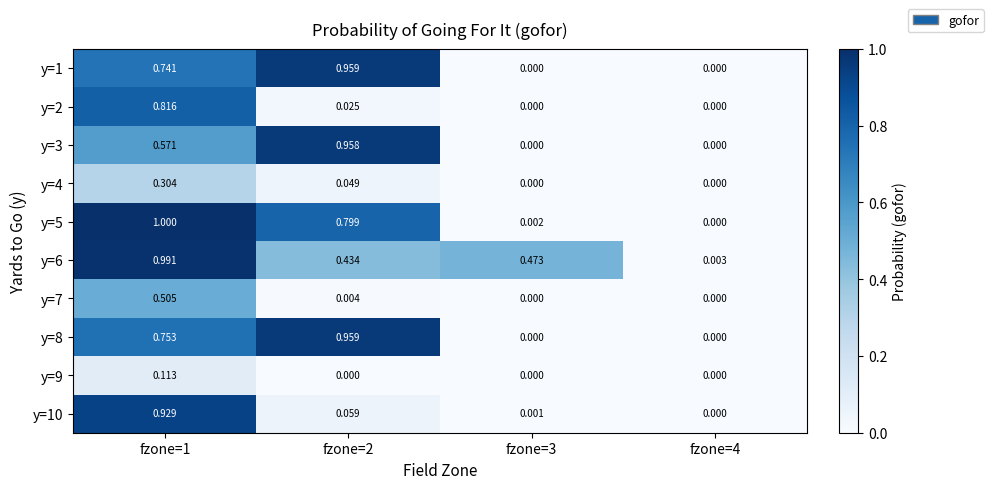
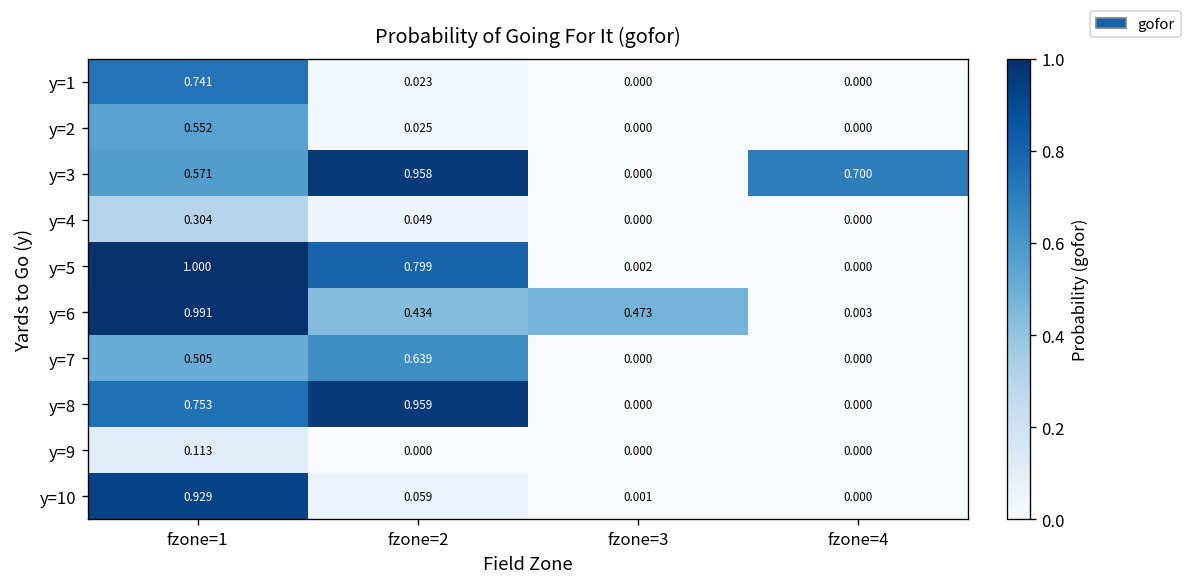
  {
    "y=1": {
      "fzone=1": 0.741,
-     "fzone=2": 0.959,
+     "fzone=2": 0.023,
      "fzone=3": 0.000,
      "fzone=4": 0.000
    },
    "y=2": {
-     "fzone=1": 0.816,
+     "fzone=1": 0.552,
      "fzone=2": 0.025,
      "fzone=3": 0.000,
      "fzone=4": 0.000
    },
    "y=3": {
      "fzone=1": 0.571,
      "fzone=2": 0.958,
      "fzone=3": 0.000,
-     "fzone=4": 0.000
+     "fzone=4": 0.700
    },
    "y=4": {
      "fzone=1": 0.304,
      "fzone=2": 0.049,
      "fzone=3": 0.000,
      "fzone=4": 0.000
    },
    "y=5": {
      "fzone=1": 1.000,
      "fzone=2": 0.799,
      "fzone=3": 0.002,
      "fzone=4": 0.000
    },
    "y=6": {
      "fzone=1": 0.991,
      "fzone=2": 0.434,
      "fzone=3": 0.473,
      "fzone=4": 0.003
    },
    "y=7": {
      "fzone=1": 0.505,
-     "fzone=2": 0.004,
+     "fzone=2": 0.639,
      "fzone=3": 0.000,
      "fzone=4": 0.000
    },
    "y=8": {
      "fzone=1": 0.753,
      "fzone=2": 0.959,
      "fzone=3": 0.000,
      "fzone=4": 0.000
    },
    "y=9": {
      "fzone=1": 0.113,
      "fzone=2": 0.000,
      "fzone=3": 0.000,
      "fzone=4": 0.000
    },
    "y=10": {
      "fzone=1": 0.929,
      "fzone=2": 0.059,
      "fzone=3": 0.001,
      "fzone=4": 0.000
    }
  }
